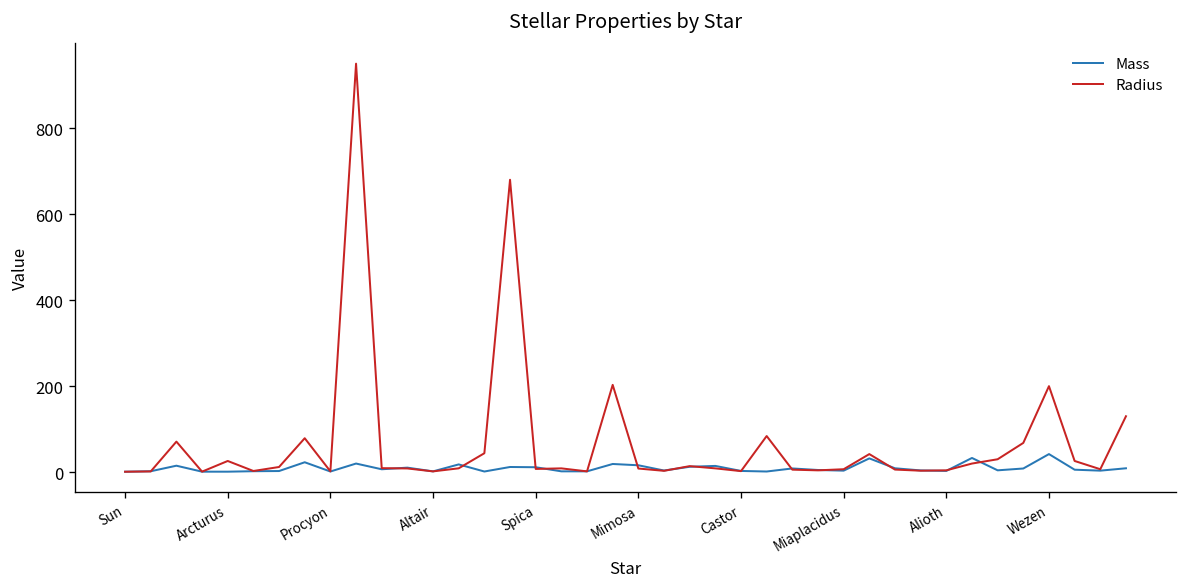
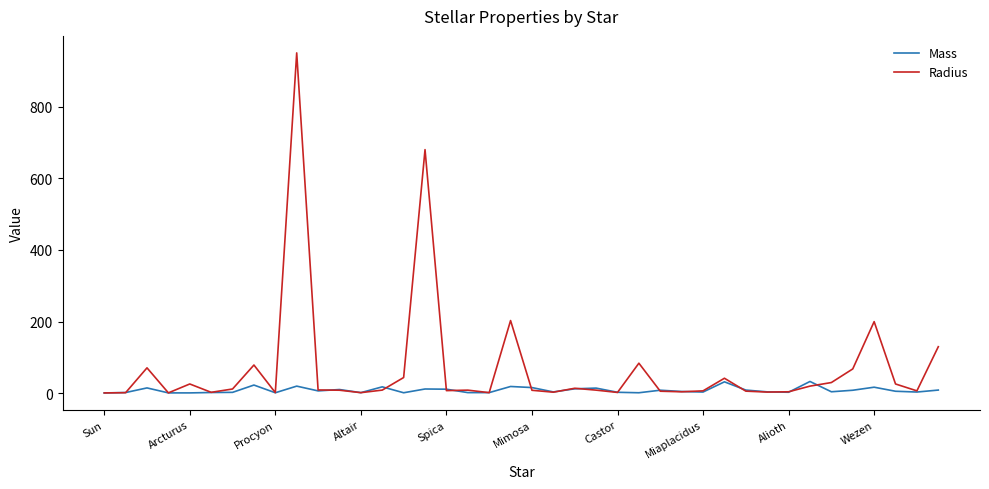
  {
    "Mass": {
      "Arcturus": 0,
      "Mimosa": 20,
-     "Wezen": 40
+     "Wezen": 20
    },
    "Radius": {
      "Arcturus": 30,
      "Mimosa": 10,
      "Wezen": 200
    }
  }
